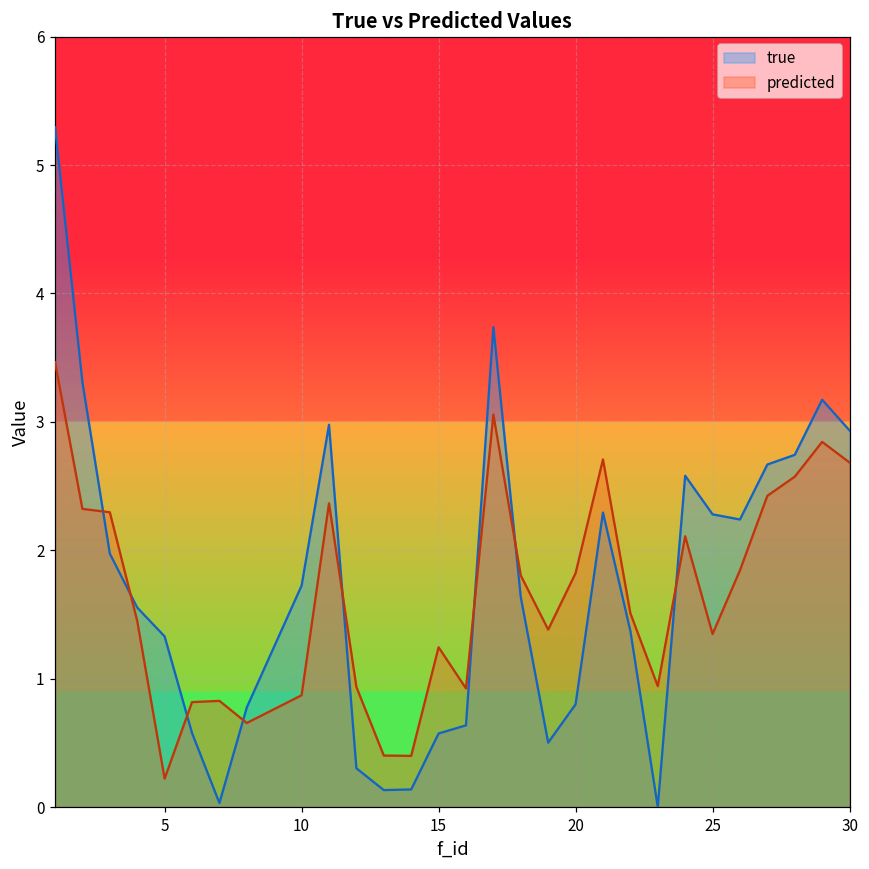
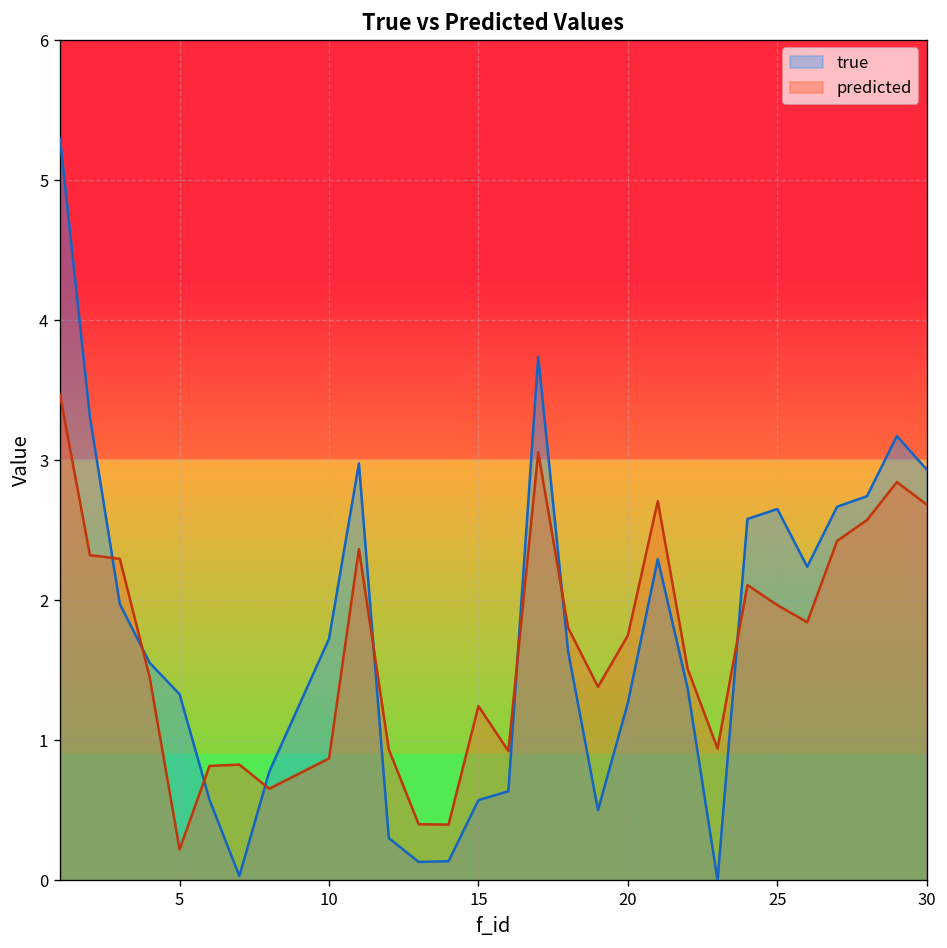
  {
    "true": {
      "5": 1.33,
      "10": 1.73,
      "15": 0.57,
-     "20": 0.80,
-     "25": 2.28,
+     "20": 1.27,
+     "25": 2.65,
      "30": 2.93
    },
    "predicted": {
      "5": 0.22,
      "10": 0.87,
      "15": 1.24,
-     "20": 1.82,
-     "25": 1.35,
+     "20": 1.75,
+     "25": 1.97,
      "30": 2.68
    }
  }
